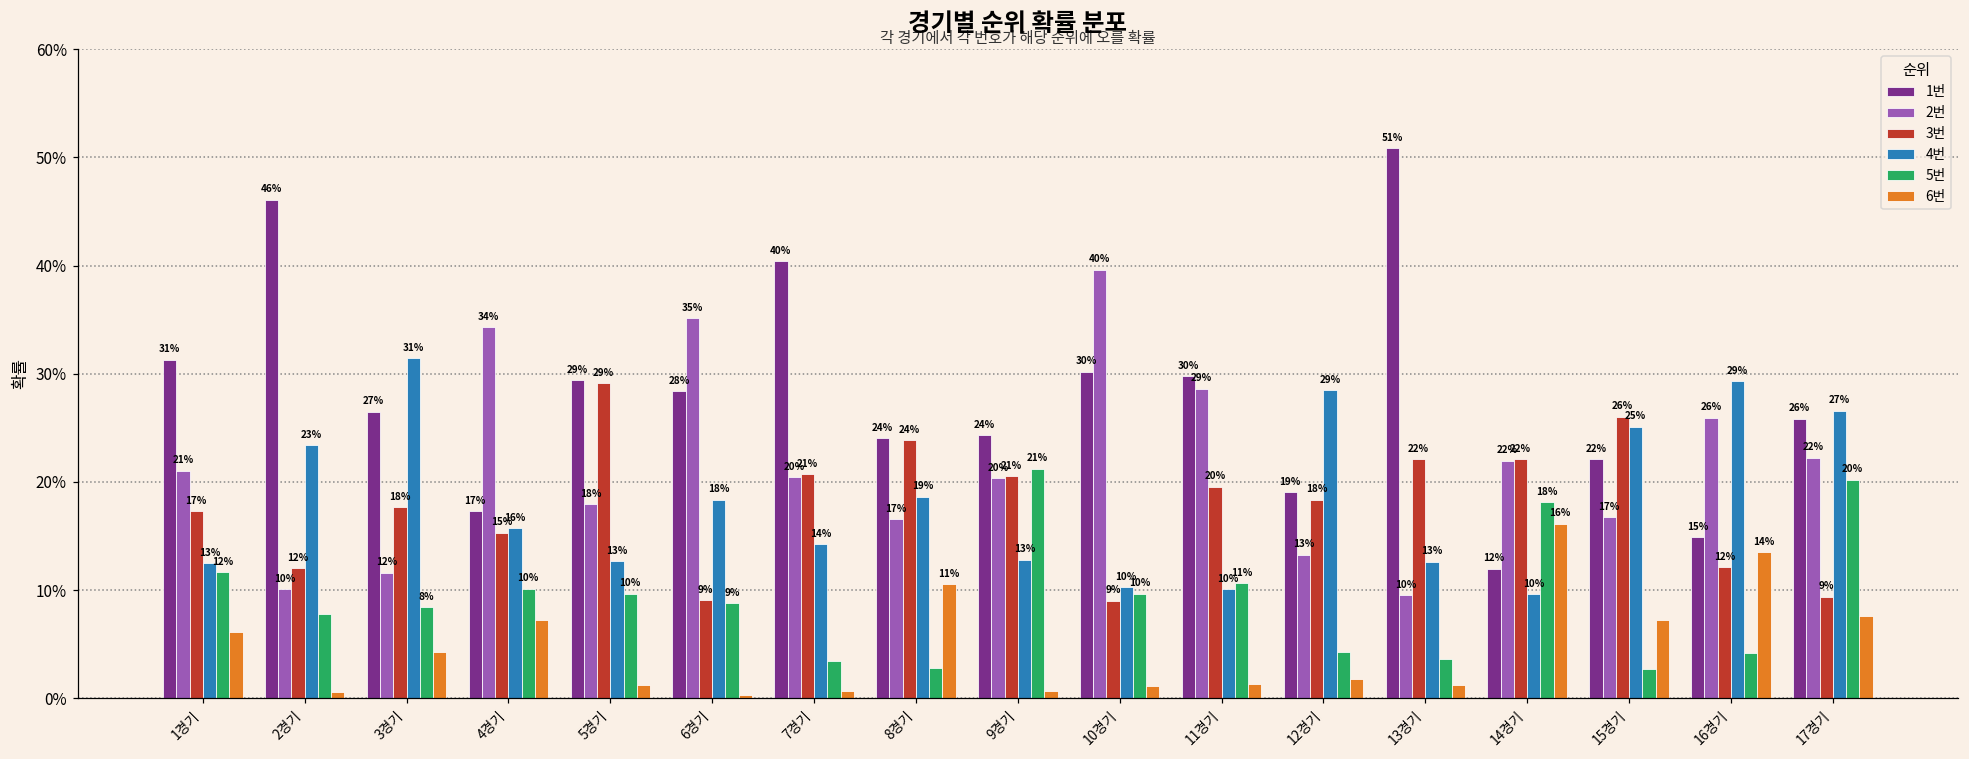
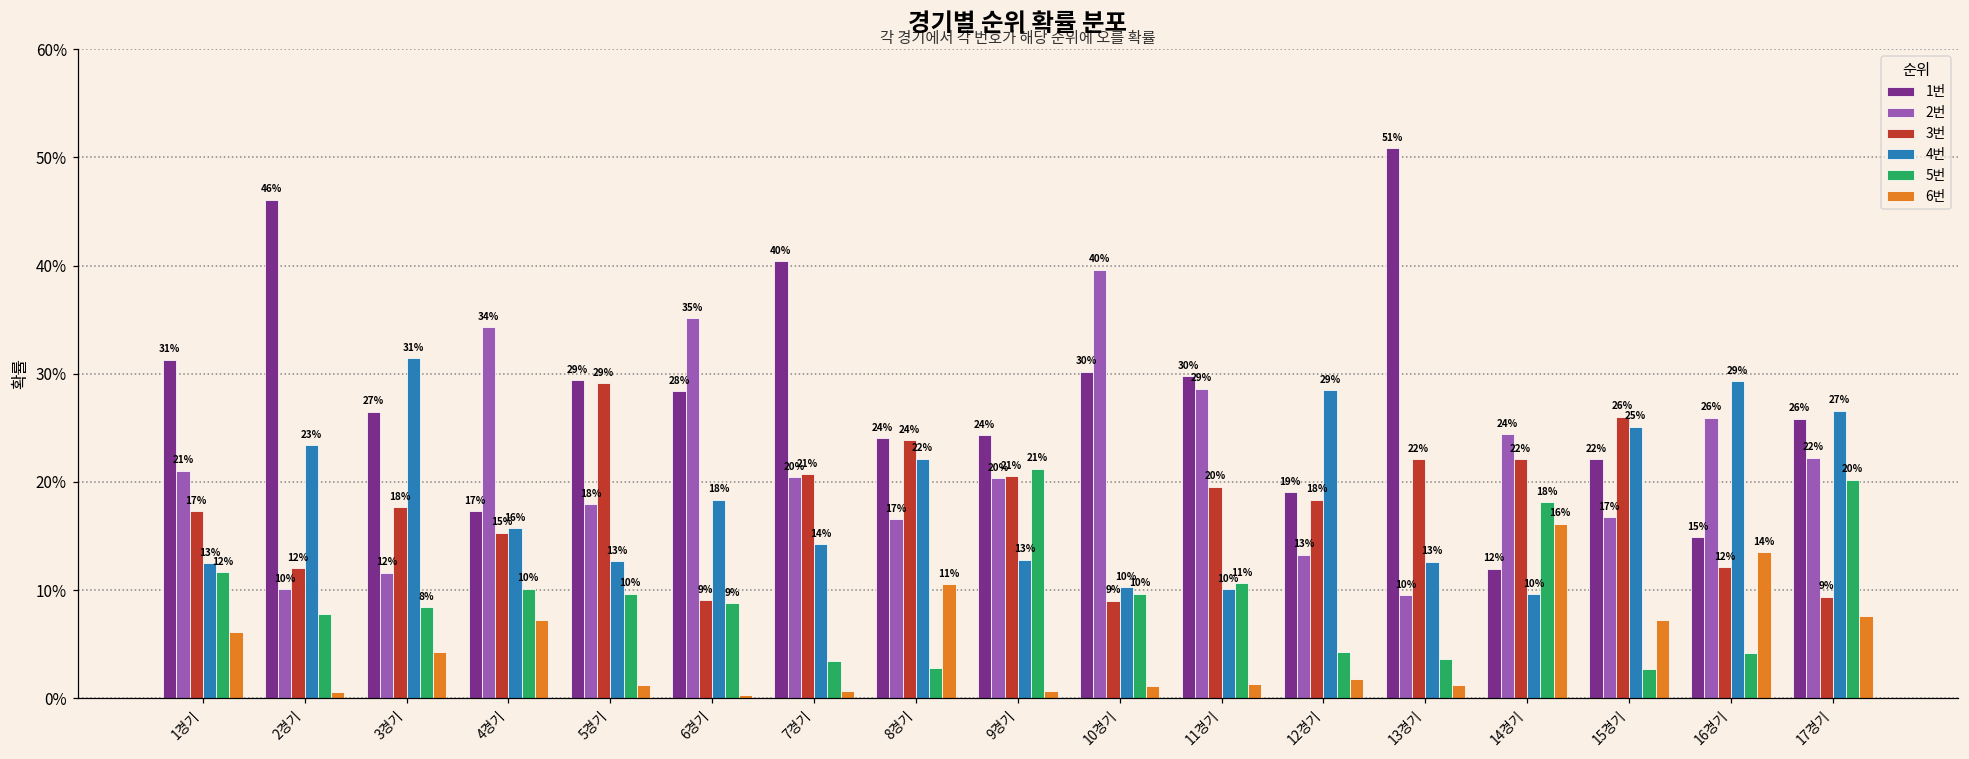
  {
    "1번": {
      "1경기": "31%",
      "2경기": "46%",
      "3경기": "27%",
      "4경기": "17%",
      "5경기": "29%",
      "6경기": "28%",
      "7경기": "40%",
      "8경기": "24%",
      "9경기": "24%",
      "10경기": "30%",
      "11경기": "30%",
      "12경기": "19%",
      "13경기": "51%",
      "14경기": "12%",
      "15경기": "22%",
      "16경기": "15%",
      "17경기": "26%"
    },
    "2번": {
      "1경기": "21%",
      "2경기": "10%",
      "3경기": "12%",
      "4경기": "34%",
      "5경기": "18%",
      "6경기": "35%",
      "8경기": "17%",
      "10경기": "40%",
      "11경기": "29%",
      "12경기": "13%",
      "13경기": "10%",
-     "14경기": "22%",
+     "14경기": "24%",
      "15경기": "17%",
      "16경기": "26%",
      "17경기": "22%"
    },
    "3번": {
      "1경기": "17%",
      "2경기": "12%",
      "3경기": "18%",
      "5경기": "29%",
      "6경기": "9%",
      "8경기": "24%",
      "10경기": "9%",
      "11경기": "20%",
      "12경기": "18%",
      "13경기": "22%",
      "15경기": "26%",
      "16경기": "12%",
      "17경기": "9%"
    },
    "4번": {
      "1경기": "13%",
      "2경기": "23%",
      "3경기": "31%",
      "5경기": "13%",
      "6경기": "18%",
      "7경기": "14%",
-     "8경기": "19%",
+     "8경기": "22%",
      "9경기": "13%",
      "10경기": "10%",
      "11경기": "10%",
      "12경기": "29%",
      "13경기": "13%",
      "14경기": "10%",
      "15경기": "25%",
      "16경기": "29%",
      "17경기": "27%"
    },
    "5번": {
      "1경기": "12%",
      "3경기": "8%",
      "4경기": "10%",
      "5경기": "10%",
      "6경기": "9%",
      "9경기": "21%",
      "11경기": "11%",
      "14경기": "18%",
      "17경기": "20%"
    },
    "6번": {
      "8경기": "11%",
      "14경기": "16%",
      "16경기": "14%"
    }
  }
